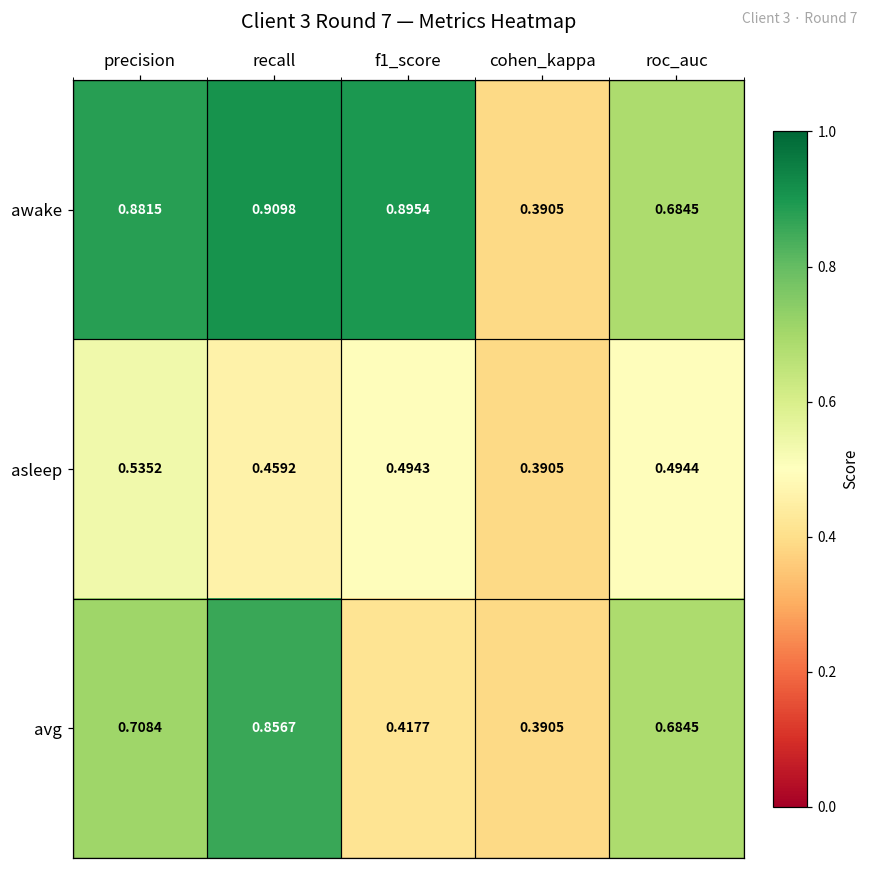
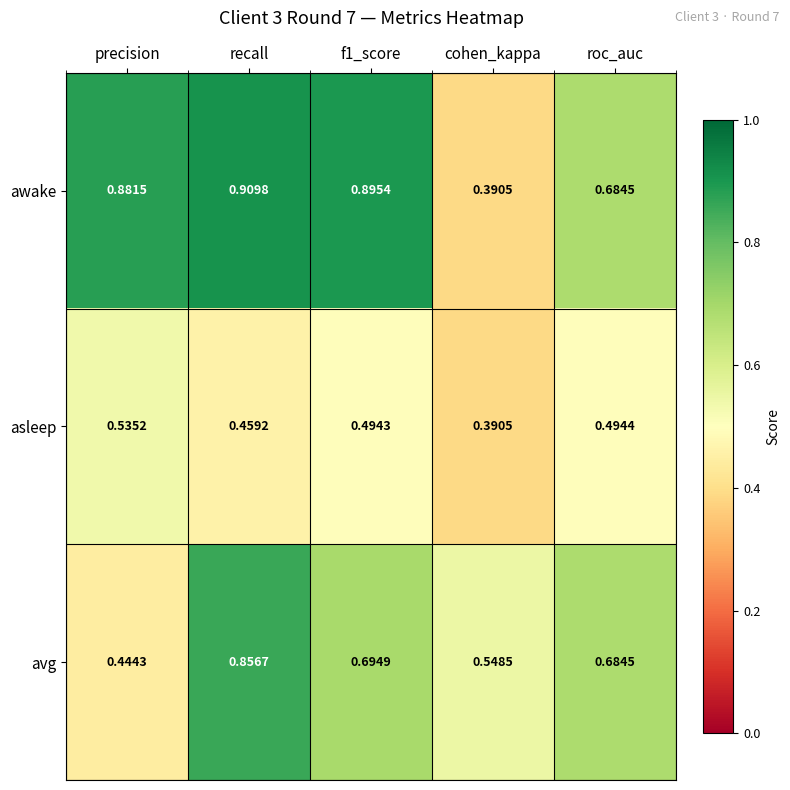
  {
    "awake": {
      "precision": 0.8815,
      "recall": 0.9098,
      "f1_score": 0.8954,
      "cohen_kappa": 0.3905,
      "roc_auc": 0.6845
    },
    "asleep": {
      "precision": 0.5352,
      "recall": 0.4592,
      "f1_score": 0.4943,
      "cohen_kappa": 0.3905,
      "roc_auc": 0.4944
    },
    "avg": {
-     "precision": 0.7084,
+     "precision": 0.4443,
      "recall": 0.8567,
-     "f1_score": 0.4177,
-     "cohen_kappa": 0.3905,
+     "f1_score": 0.6949,
+     "cohen_kappa": 0.5485,
      "roc_auc": 0.6845
    }
  }
